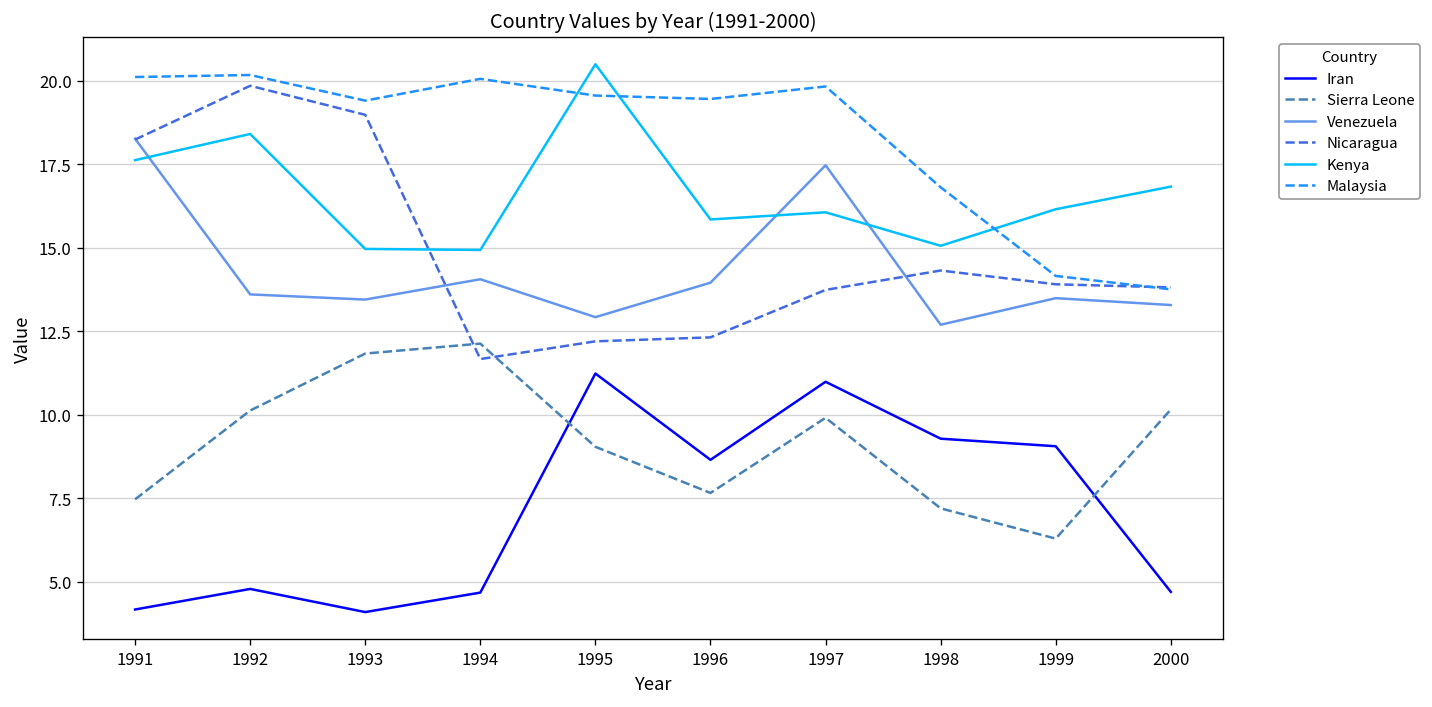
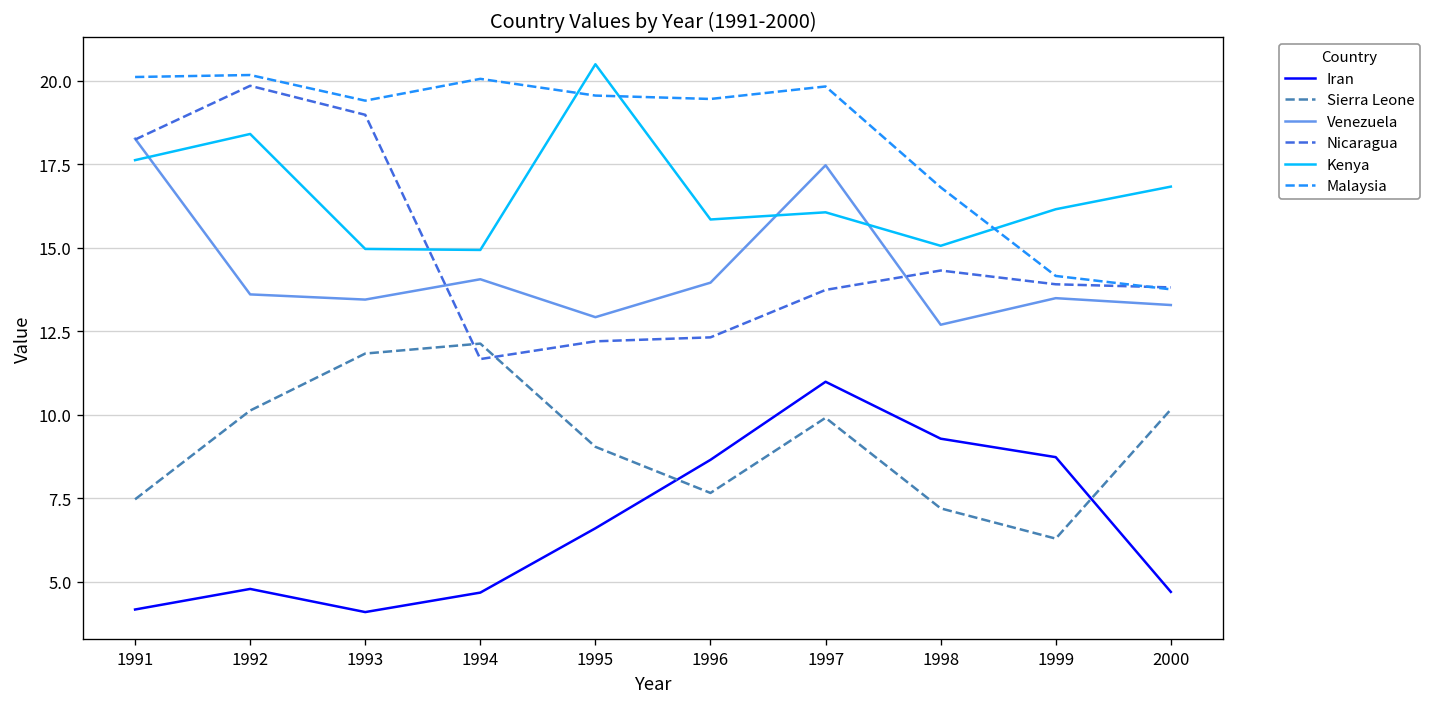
  {
    "Iran": {
      "1991": 4.2,
      "1992": 4.8,
      "1993": 4.1,
      "1994": 4.7,
-     "1995": 11.2,
+     "1995": 6.6,
      "1996": 8.7,
      "1997": 11.0,
      "1998": 9.3,
-     "1999": 9.1,
+     "1999": 8.7,
      "2000": 4.7
    }
  }
